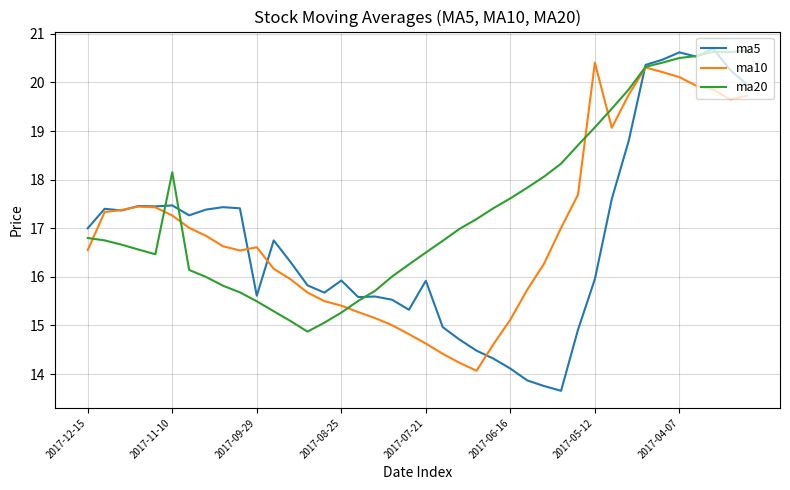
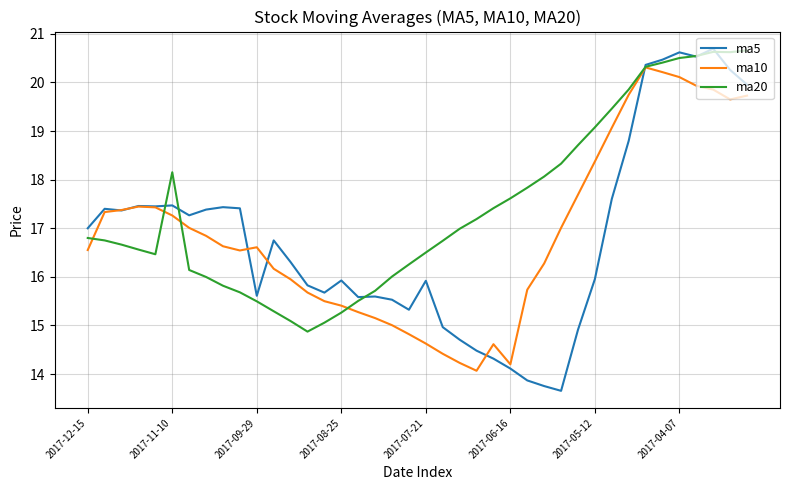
  {
    "ma5": {
      "2017-12-15": 17.0,
      "2017-11-10": 17.5,
      "2017-09-29": 15.6,
      "2017-08-25": 15.9,
      "2017-07-21": 15.9,
      "2017-06-16": 14.1,
      "2017-05-12": 16.0,
      "2017-04-07": 20.6
    },
    "ma10": {
      "2017-12-15": 16.6,
      "2017-11-10": 17.3,
      "2017-09-29": 16.6,
      "2017-08-25": 15.4,
      "2017-07-21": 14.6,
-     "2017-06-16": 15.1,
-     "2017-05-12": 20.4,
+     "2017-06-16": 14.2,
+     "2017-05-12": 18.4,
      "2017-04-07": 20.1
    },
    "ma20": {
      "2017-12-15": 16.8,
      "2017-11-10": 18.2,
      "2017-09-29": 15.5,
      "2017-08-25": 15.3,
      "2017-07-21": 16.5,
      "2017-06-16": 17.6,
      "2017-05-12": 19.1,
      "2017-04-07": 20.5
    }
  }
